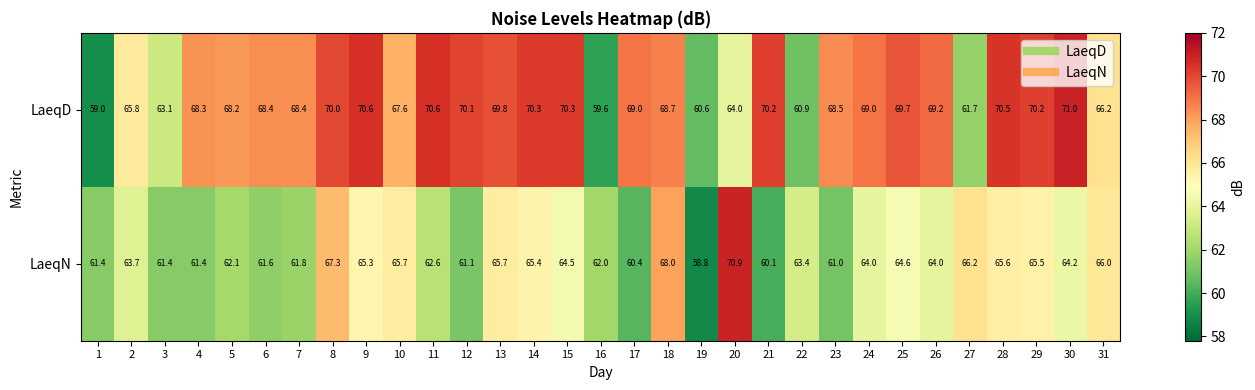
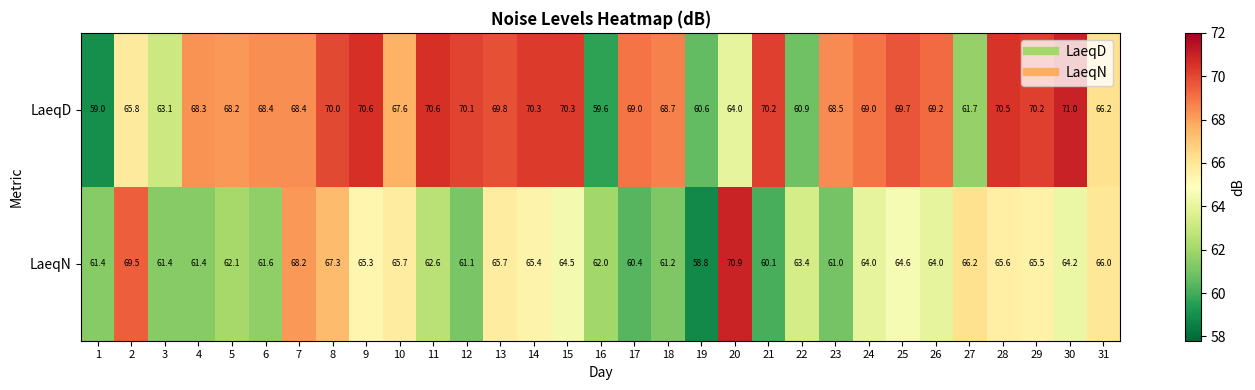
  {
    "LaeqD": {
      "1": 59.0,
      "2": 65.8,
      "3": 63.1,
      "4": 68.3,
      "5": 68.2,
      "6": 68.4,
      "7": 68.4,
      "8": 70.0,
      "9": 70.6,
      "10": 67.6,
      "11": 70.6,
      "12": 70.1,
      "13": 69.8,
      "14": 70.3,
      "15": 70.3,
      "16": 59.6,
      "17": 69.0,
      "18": 68.7,
      "19": 60.6,
      "20": 64.0,
      "21": 70.2,
      "22": 60.9,
      "23": 68.5,
      "24": 69.0,
      "25": 69.7,
      "26": 69.2,
      "27": 61.7,
      "28": 70.5,
      "29": 70.2,
      "30": 71.0,
      "31": 66.2
    },
    "LaeqN": {
      "1": 61.4,
-     "2": 63.7,
+     "2": 69.5,
      "3": 61.4,
      "4": 61.4,
      "5": 62.1,
      "6": 61.6,
-     "7": 61.8,
+     "7": 68.2,
      "8": 67.3,
      "9": 65.3,
      "10": 65.7,
      "11": 62.6,
      "12": 61.1,
      "13": 65.7,
      "14": 65.4,
      "15": 64.5,
      "16": 62.0,
      "17": 60.4,
-     "18": 68.0,
+     "18": 61.2,
      "19": 58.8,
      "20": 70.9,
      "21": 60.1,
      "22": 63.4,
      "23": 61.0,
      "24": 64.0,
      "25": 64.6,
      "26": 64.0,
      "27": 66.2,
      "28": 65.6,
      "29": 65.5,
      "30": 64.2,
      "31": 66.0
    }
  }
